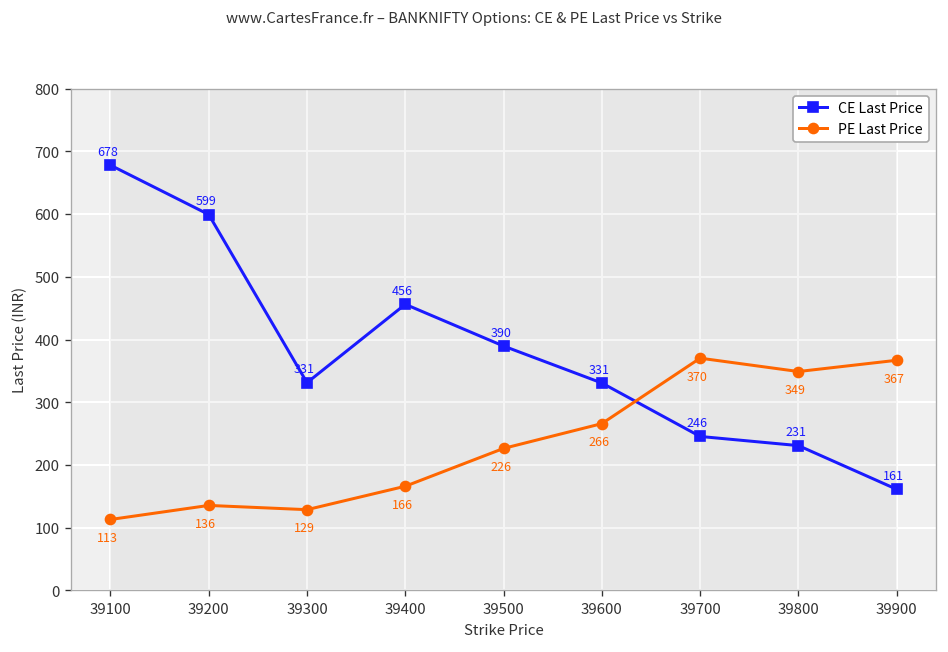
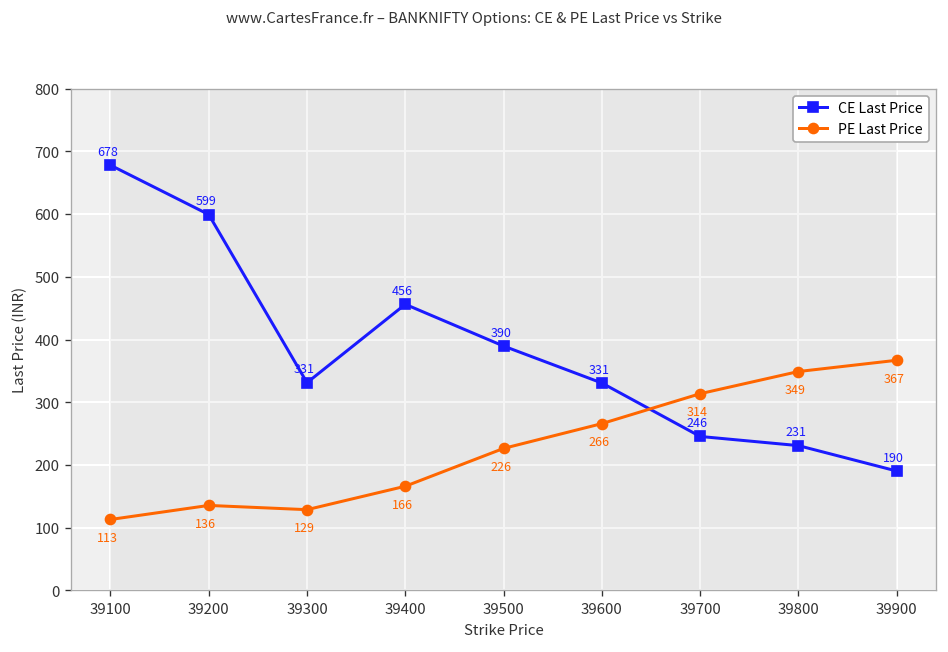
  {
    "CE Last Price": {
      "39100": 678,
      "39200": 599,
      "39300": 331,
      "39400": 456,
      "39500": 390,
      "39600": 331,
      "39700": 246,
      "39800": 231,
-     "39900": 161
+     "39900": 190
    },
    "PE Last Price": {
      "39100": 113,
      "39200": 136,
      "39300": 129,
      "39400": 166,
      "39500": 226,
      "39600": 266,
-     "39700": 370,
+     "39700": 314,
      "39800": 349,
      "39900": 367
    }
  }
